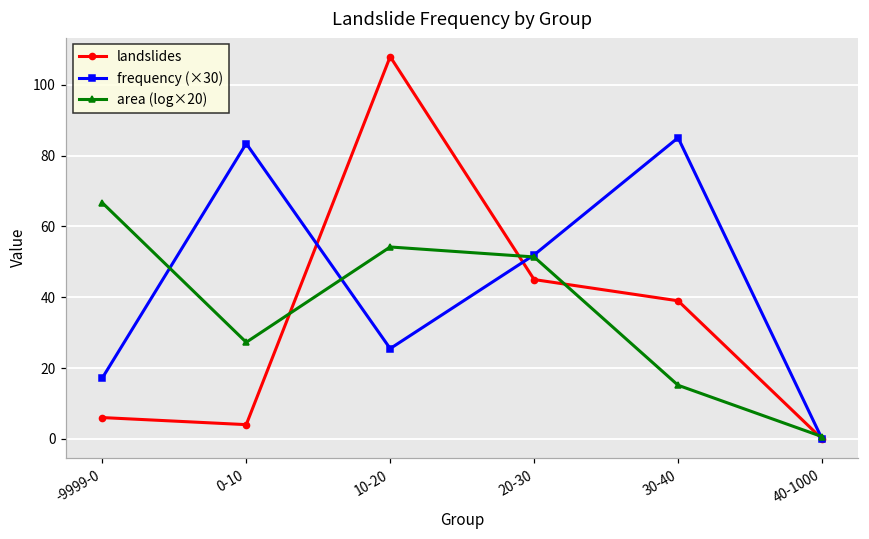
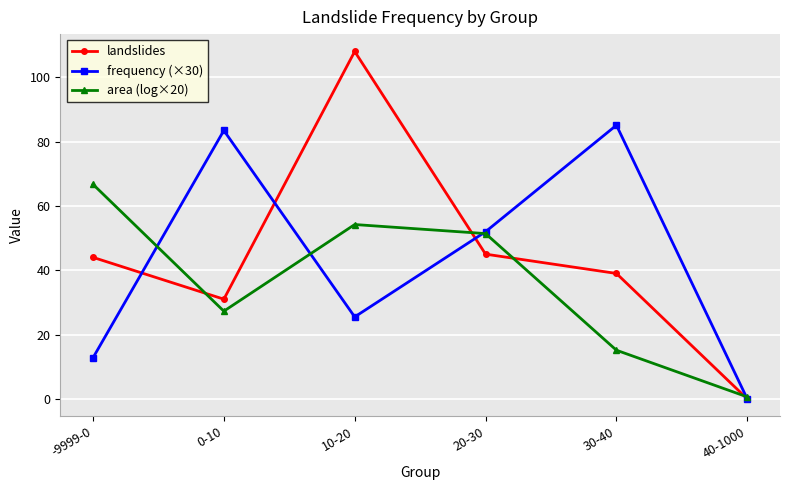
  {
    "landslides": {
-     "-9999-0": 6,
-     "0-10": 4,
+     "-9999-0": 44,
+     "0-10": 31,
      "10-20": 108,
      "20-30": 45,
      "30-40": 39
    },
    "frequency (×30)": {
-     "-9999-0": 17,
+     "-9999-0": 13,
      "0-10": 83,
      "10-20": 25,
      "30-40": 85
    },
    "area (log×20)": {
      "-9999-0": 67,
      "0-10": 27,
      "10-20": 54,
      "30-40": 15
    }
  }
